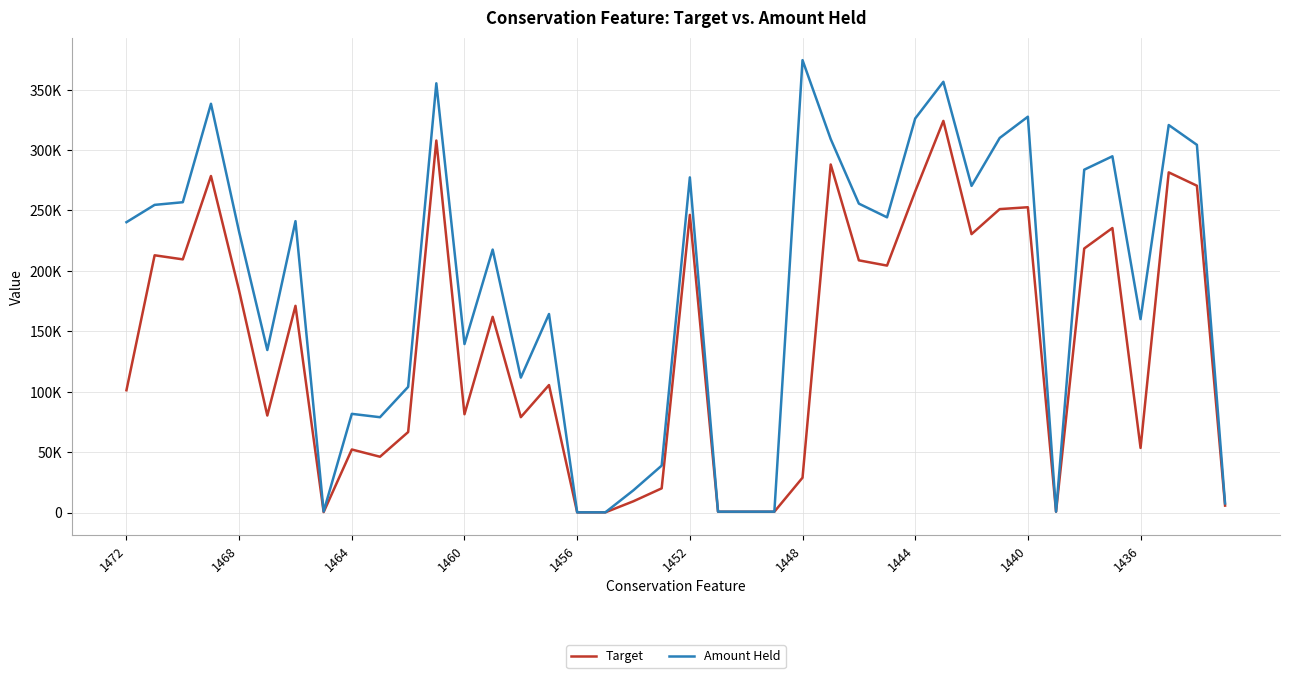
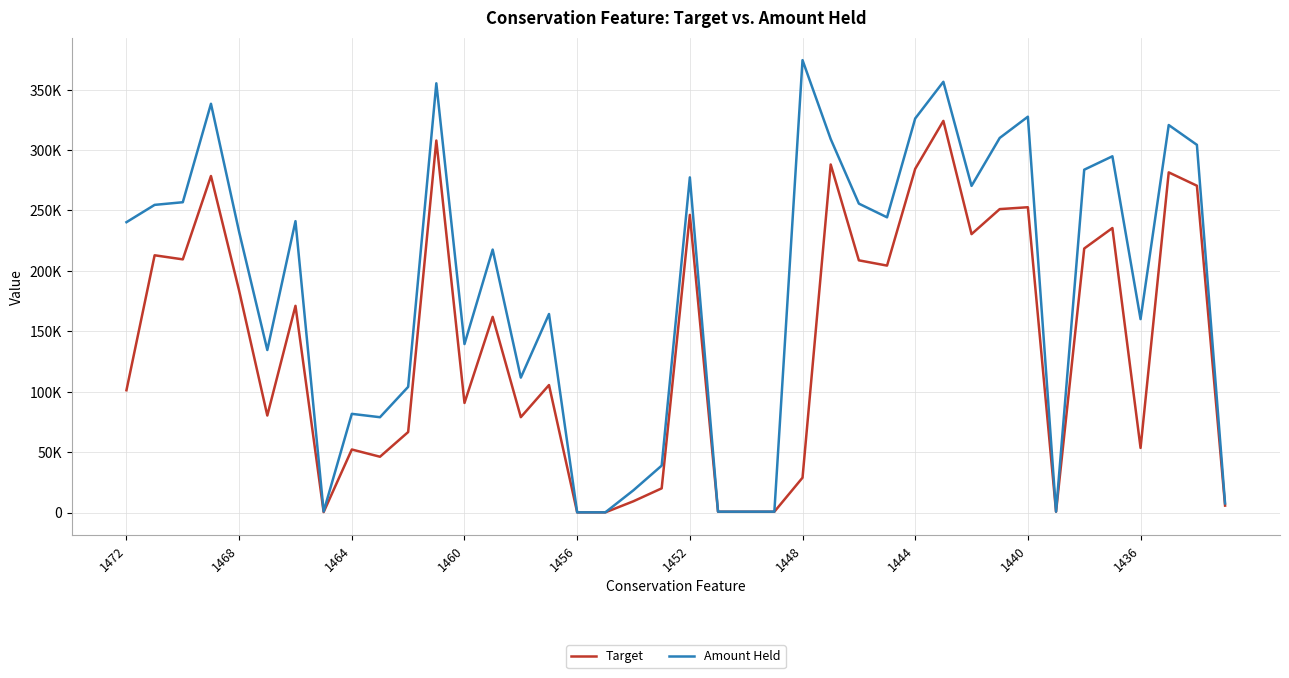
  {
    "Target": {
      "1472": 101000,
      "1468": 184000,
      "1464": 52000,
-     "1460": 81000,
+     "1460": 91000,
      "1452": 246000,
      "1448": 29000,
-     "1444": 266000,
+     "1444": 284000,
      "1440": 253000,
      "1436": 54000
    },
    "Amount Held": {
      "1472": 240000,
      "1468": 232000,
      "1464": 82000,
      "1460": 139000,
      "1452": 277000,
      "1448": 374000,
      "1444": 326000,
      "1440": 328000,
      "1436": 160000
    }
  }
